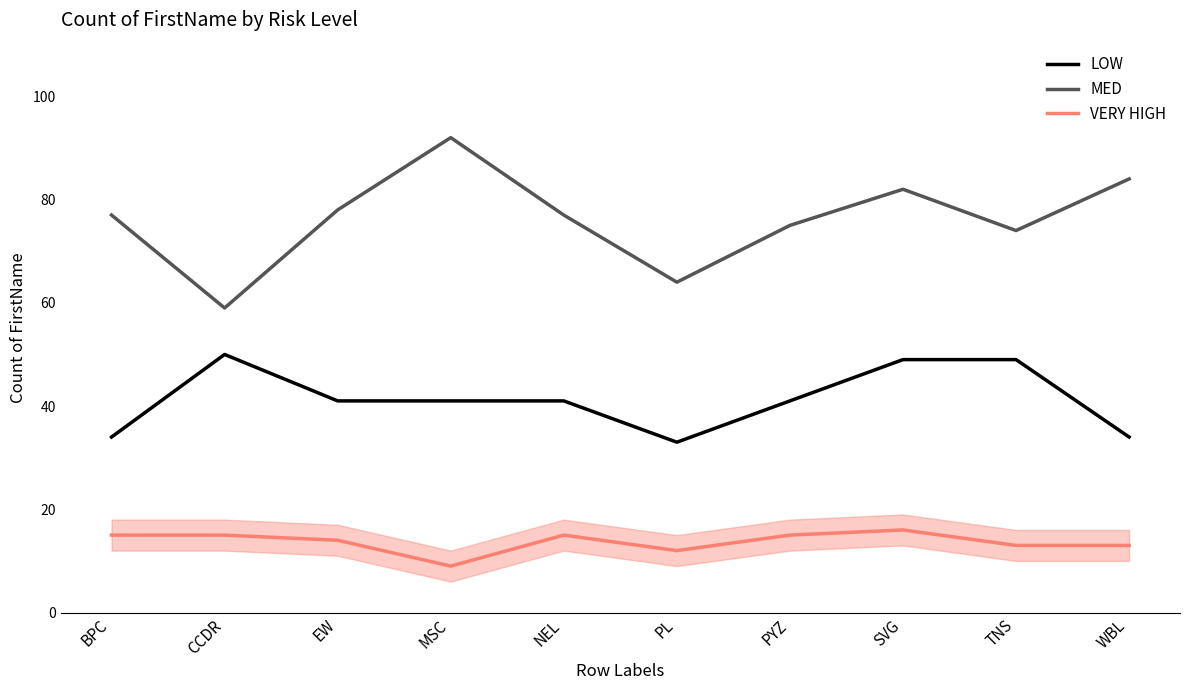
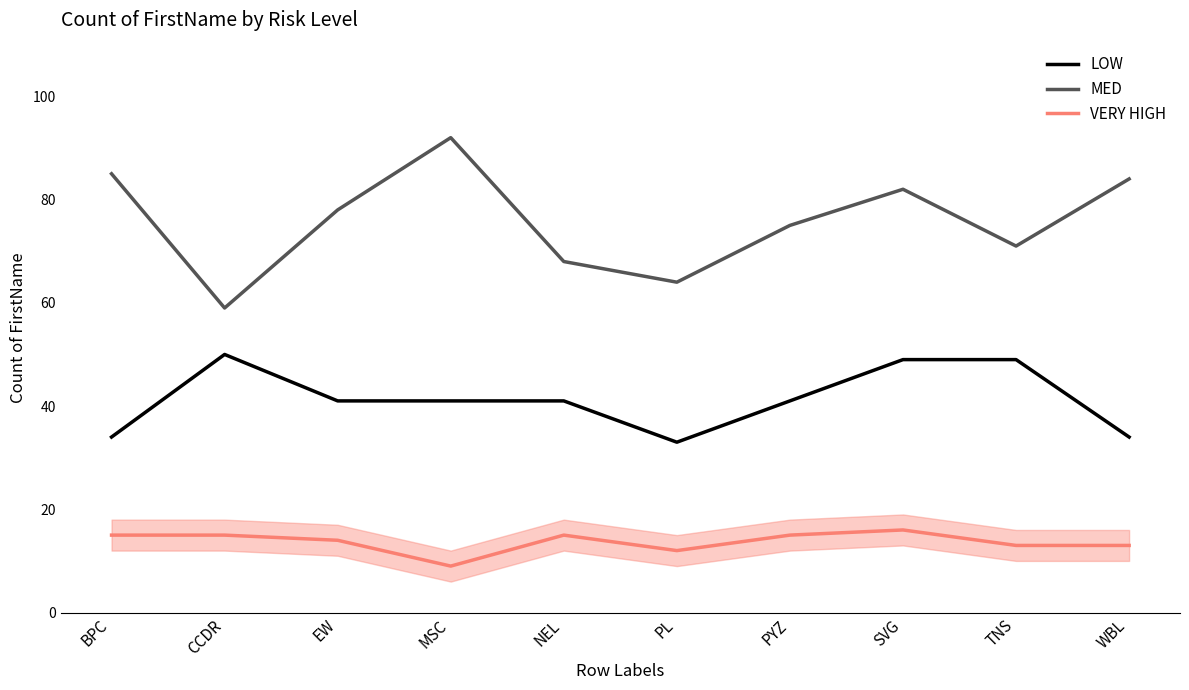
  {
    "LOW": {
      "BPC": 34,
      "CCDR": 50,
      "EW": 41,
      "MSC": 41,
      "NEL": 41,
      "PL": 33,
      "PYZ": 41,
      "SVG": 49,
      "TNS": 49,
      "WBL": 34
    },
    "MED": {
-     "BPC": 77,
+     "BPC": 85,
      "CCDR": 59,
      "EW": 78,
      "MSC": 92,
-     "NEL": 77,
+     "NEL": 68,
      "PL": 64,
      "PYZ": 75,
      "SVG": 82,
-     "TNS": 74,
+     "TNS": 71,
      "WBL": 84
    }
  }
